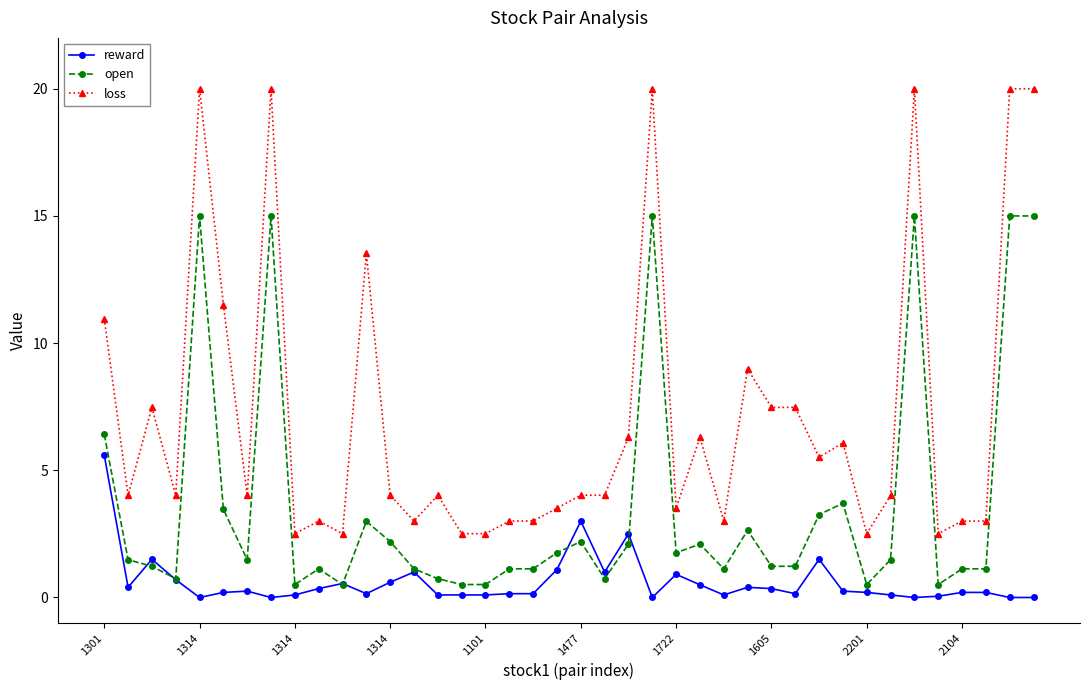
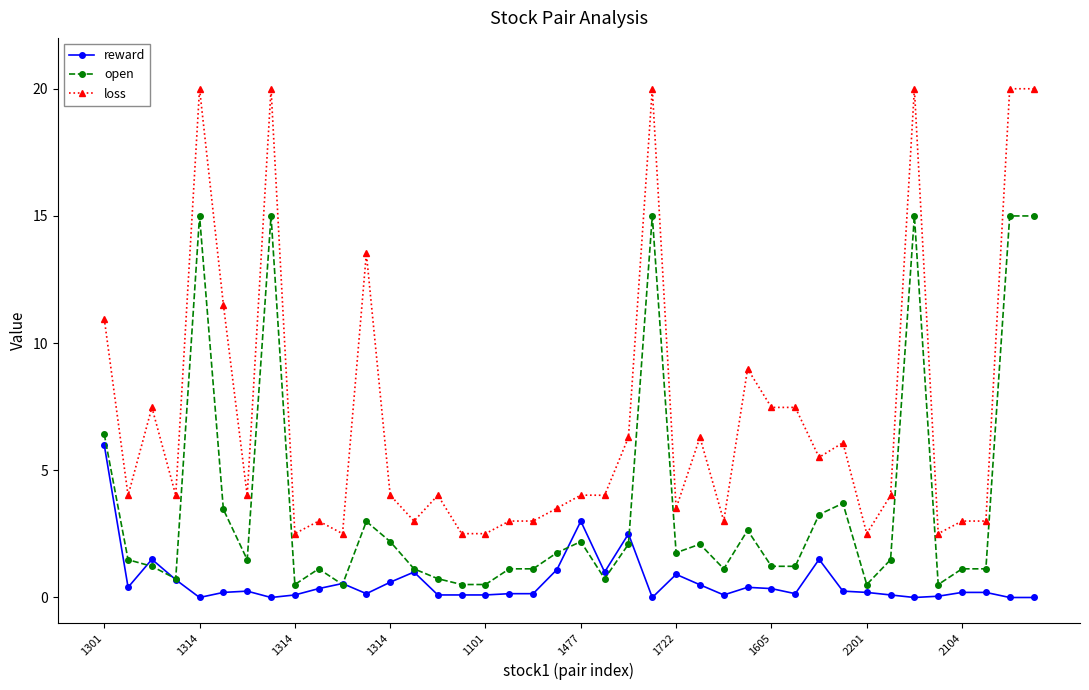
  {
    "reward": {
-     "1301": 5.6,
+     "1301": 6.0,
      "1722": 0.9
    },
    "open": {
      "1301": 6.4,
      "1722": 1.8
    },
    "loss": {
      "1301": 11.0,
      "1722": 3.5
    }
  }
